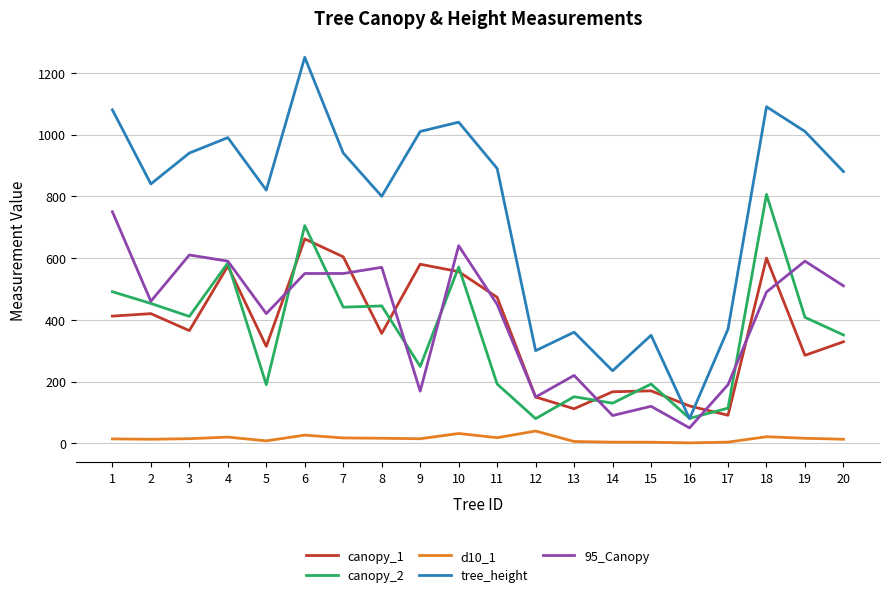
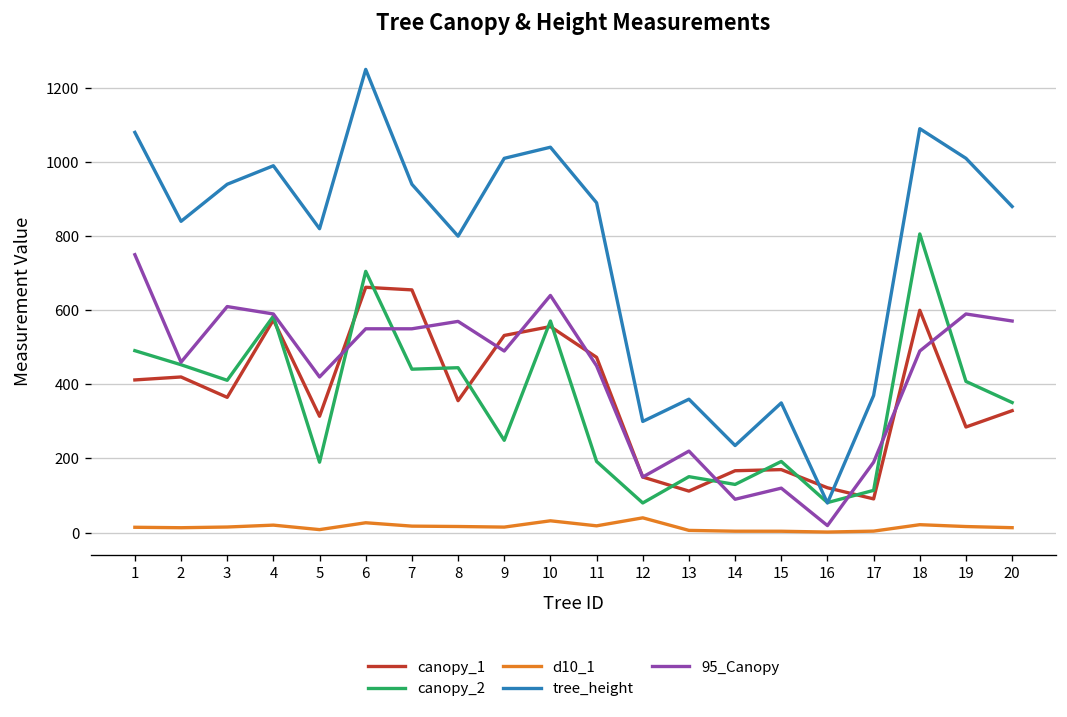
  {
    "canopy_1": {
      "1": 410,
      "2": 420,
      "3": 370,
      "4": 570,
      "5": 310,
      "6": 660,
-     "7": 600,
+     "7": 660,
      "8": 360,
-     "9": 580,
+     "9": 530,
      "10": 560,
      "11": 470,
      "13": 110,
      "14": 170,
      "15": 170,
      "16": 120,
      "17": 90,
      "18": 600,
      "19": 290,
      "20": 330
    },
    "canopy_2": {
      "1": 490,
      "3": 410,
      "5": 190,
      "6": 710,
      "7": 440,
      "8": 450,
      "9": 250,
      "10": 570,
      "11": 190,
      "12": 80,
      "13": 150,
      "14": 130,
      "15": 190,
      "17": 110,
      "18": 810,
      "19": 410,
      "20": 350
    },
    "d10_1": {
      "1": 10,
      "2": 10,
      "3": 20,
      "4": 20,
      "5": 10,
      "6": 30,
      "7": 20,
      "8": 20,
      "9": 10,
      "10": 30,
      "11": 20,
      "12": 40,
      "13": 10,
      "14": 0,
      "15": 0,
      "16": 0,
      "17": 0,
      "18": 20,
      "19": 20,
      "20": 10
    },
    "tree_height": {
      "1": 1080,
      "2": 840,
      "3": 940,
      "4": 990,
      "5": 820,
      "6": 1250,
      "7": 940,
      "8": 800,
      "9": 1010,
      "10": 1040,
      "11": 890,
      "12": 300,
      "13": 360,
      "14": 240,
      "15": 350,
      "17": 370,
      "18": 1090,
      "19": 1010,
      "20": 880
    },
    "95_Canopy": {
      "1": 750,
      "3": 610,
      "5": 420,
      "6": 550,
      "7": 550,
      "8": 570,
-     "9": 170,
+     "9": 490,
      "10": 640,
      "11": 450,
      "13": 220,
      "14": 90,
      "15": 120,
-     "16": 50,
+     "16": 20,
      "17": 190,
      "18": 490,
      "19": 590,
-     "20": 510
+     "20": 570
    }
  }
